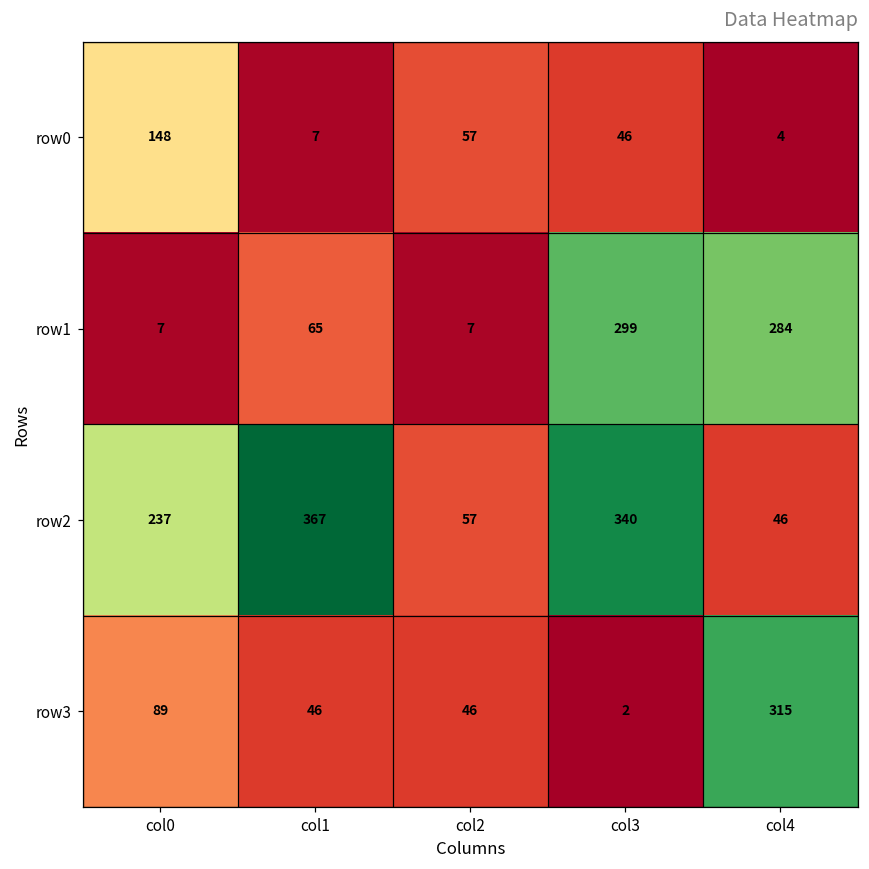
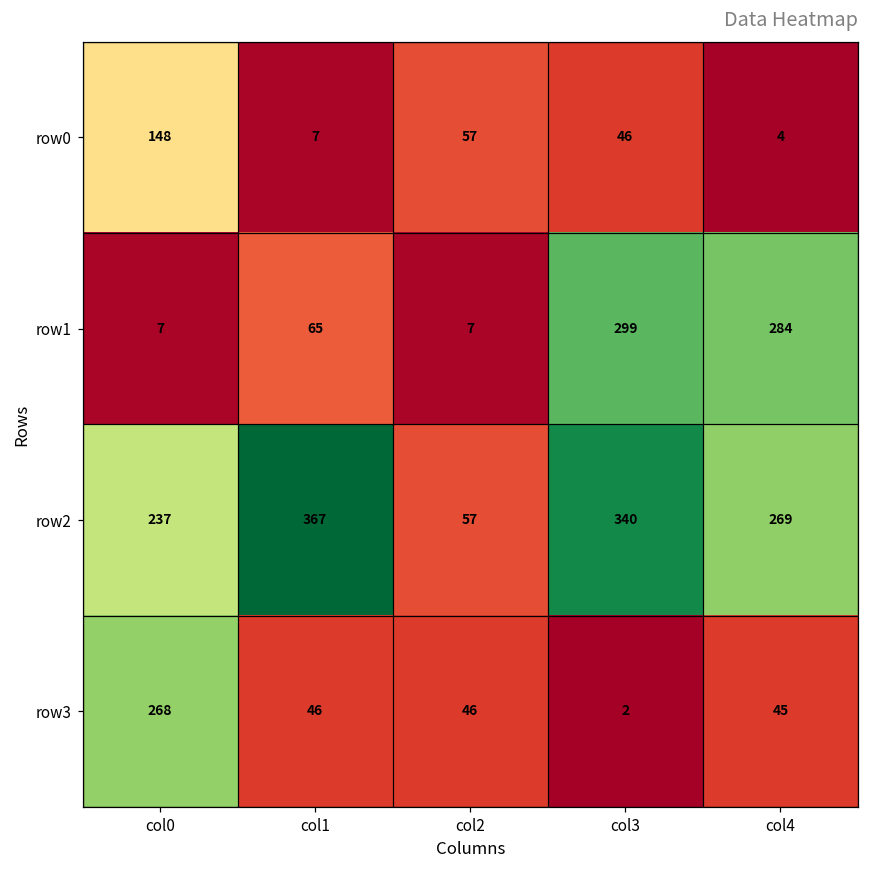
  {
    "row0": {
      "col0": 148,
      "col1": 7,
      "col2": 57,
      "col3": 46,
      "col4": 4
    },
    "row1": {
      "col0": 7,
      "col1": 65,
      "col2": 7,
      "col3": 299,
      "col4": 284
    },
    "row2": {
      "col0": 237,
      "col1": 367,
      "col2": 57,
      "col3": 340,
-     "col4": 46
+     "col4": 269
    },
    "row3": {
-     "col0": 89,
+     "col0": 268,
      "col1": 46,
      "col2": 46,
      "col3": 2,
-     "col4": 315
+     "col4": 45
    }
  }
